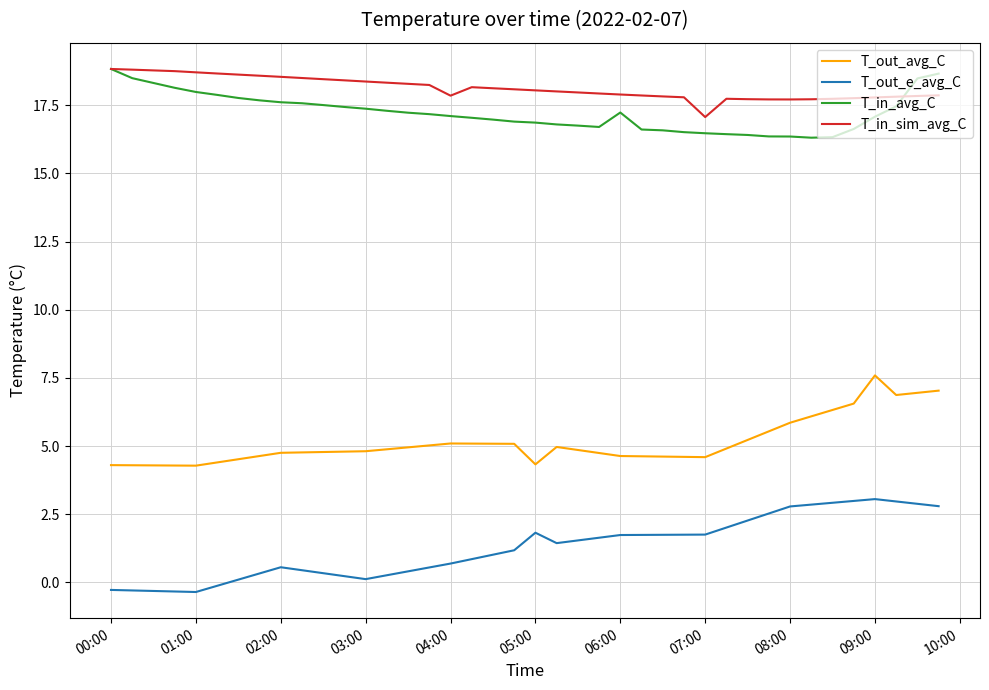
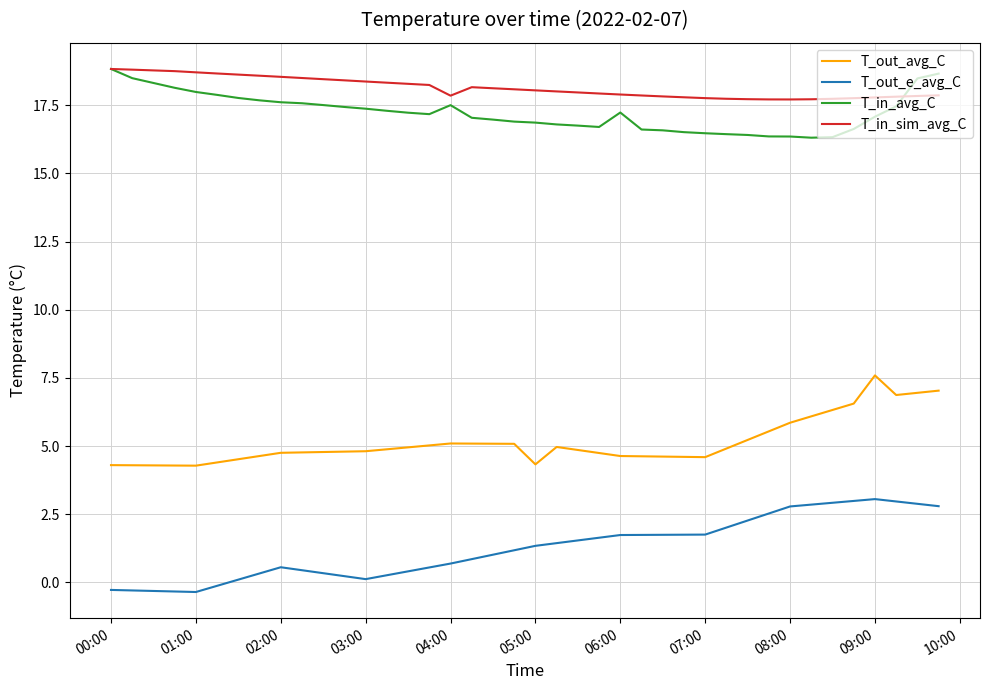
  {
    "T_out_avg_C": {
      "00:00": 4.3,
      "01:00": 4.3,
      "02:00": 4.8,
      "03:00": 4.8,
      "04:00": 5.1,
      "05:00": 4.3,
      "06:00": 4.6,
      "07:00": 4.6,
      "08:00": 5.9,
      "09:00": 7.6
    },
    "T_out_e_avg_C": {
      "00:00": -0.3,
      "01:00": -0.4,
      "02:00": 0.6,
      "03:00": 0.1,
      "04:00": 0.7,
-     "05:00": 1.8,
+     "05:00": 1.3,
      "06:00": 1.7,
      "07:00": 1.8,
      "08:00": 2.8,
      "09:00": 3.1
    },
    "T_in_avg_C": {
      "01:00": 18.0,
      "02:00": 17.6,
      "03:00": 17.4,
-     "04:00": 17.1,
+     "04:00": 17.5,
      "05:00": 16.9,
      "06:00": 17.2,
      "07:00": 16.5,
      "08:00": 16.4
    },
    "T_in_sim_avg_C": {
      "01:00": 18.7,
      "02:00": 18.5,
      "03:00": 18.4,
      "04:00": 17.8,
      "05:00": 18.0,
      "06:00": 17.9,
-     "07:00": 17.1,
+     "07:00": 17.8,
      "08:00": 17.7
    }
  }
